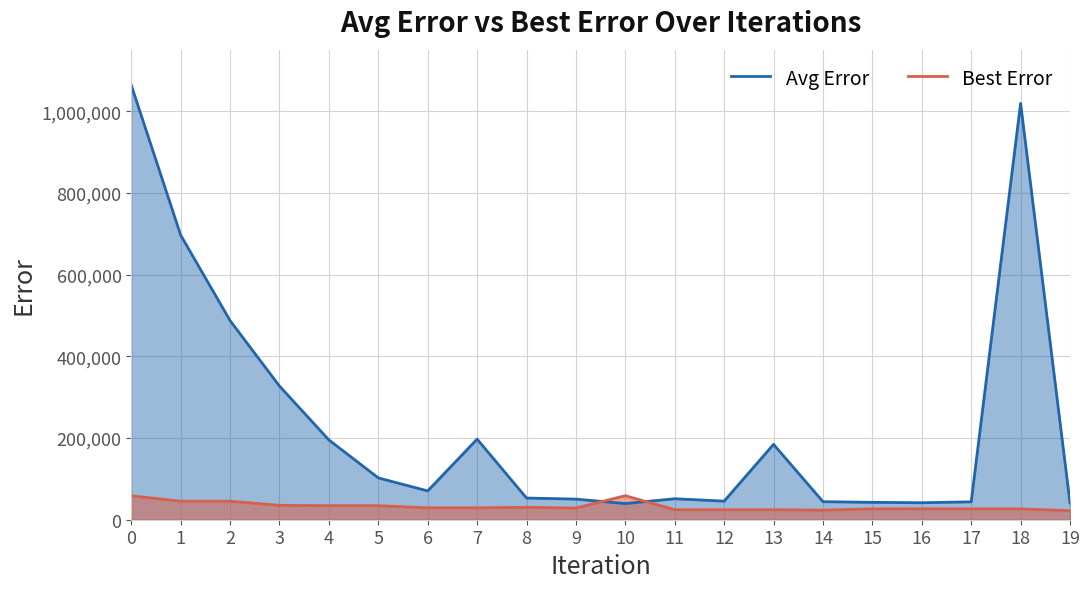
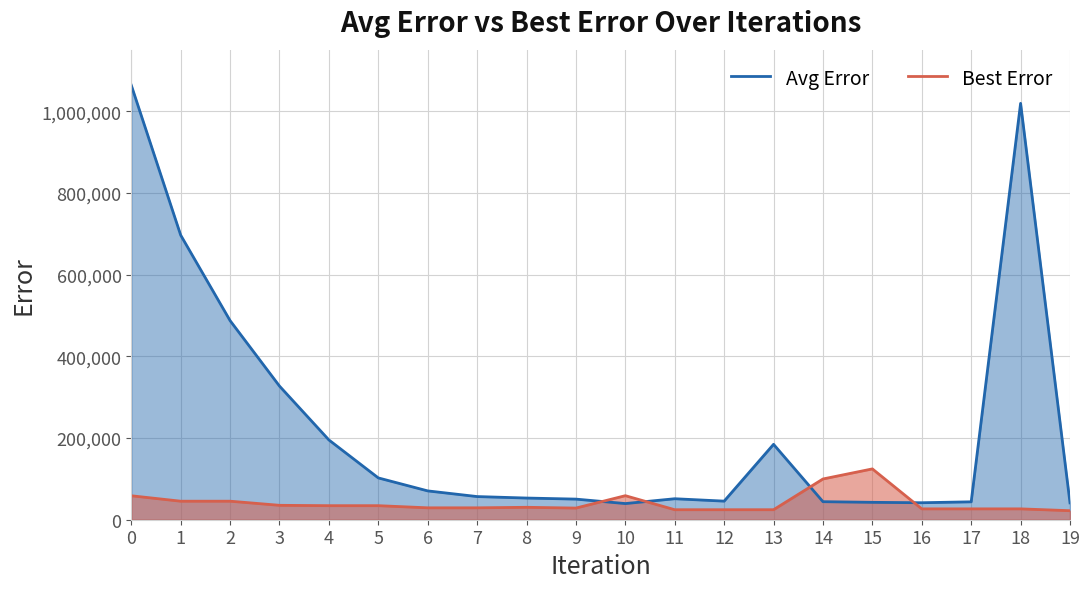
  {
    "Avg Error": {
      "0": "1,060,000",
      "1": "700,000",
      "2": "490,000",
      "3": "330,000",
      "4": "200,000",
      "5": "100,000",
      "6": "70,000",
-     "7": "200,000",
+     "7": "60,000",
      "8": "50,000",
      "9": "50,000",
      "10": "40,000",
      "11": "50,000",
      "12": "50,000",
      "13": "180,000",
      "14": "40,000",
      "15": "40,000",
      "16": "40,000",
      "17": "40,000",
      "18": "1,020,000",
      "19": "40,000"
    },
    "Best Error": {
      "0": "60,000",
      "1": "50,000",
      "2": "50,000",
      "3": "40,000",
      "4": "30,000",
      "5": "30,000",
      "6": "30,000",
      "7": "30,000",
      "8": "30,000",
      "9": "30,000",
      "10": "60,000",
      "11": "20,000",
      "12": "20,000",
      "13": "20,000",
-     "14": "20,000",
-     "15": "30,000",
+     "14": "100,000",
+     "15": "120,000",
      "16": "30,000",
      "17": "30,000",
      "18": "30,000",
      "19": "20,000"
    }
  }
